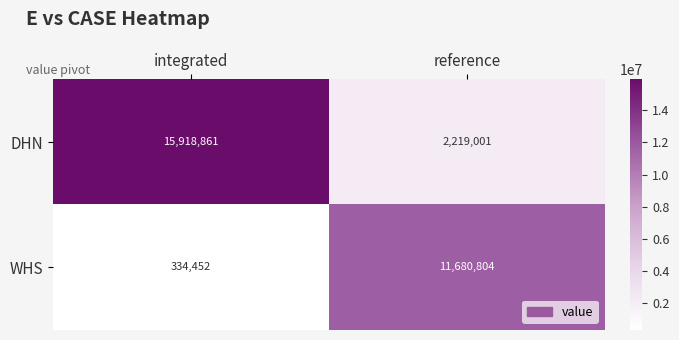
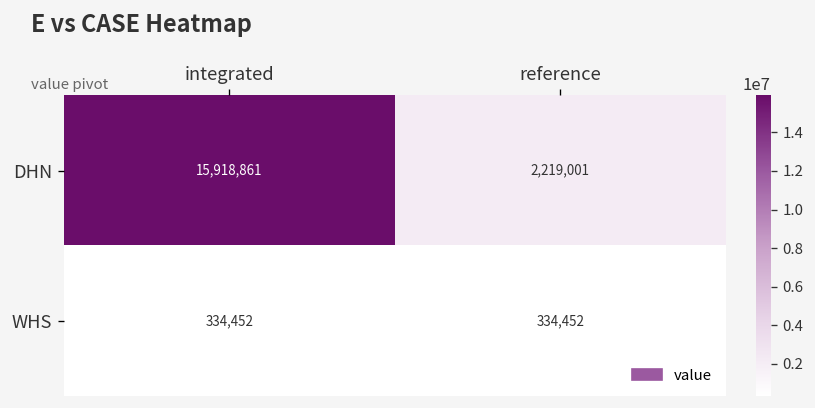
  {
    "DHN": {
      "integrated": "15,918,861",
      "reference": "2,219,001"
    },
    "WHS": {
      "integrated": "334,452",
-     "reference": "11,680,804"
+     "reference": "334,452"
    }
  }
